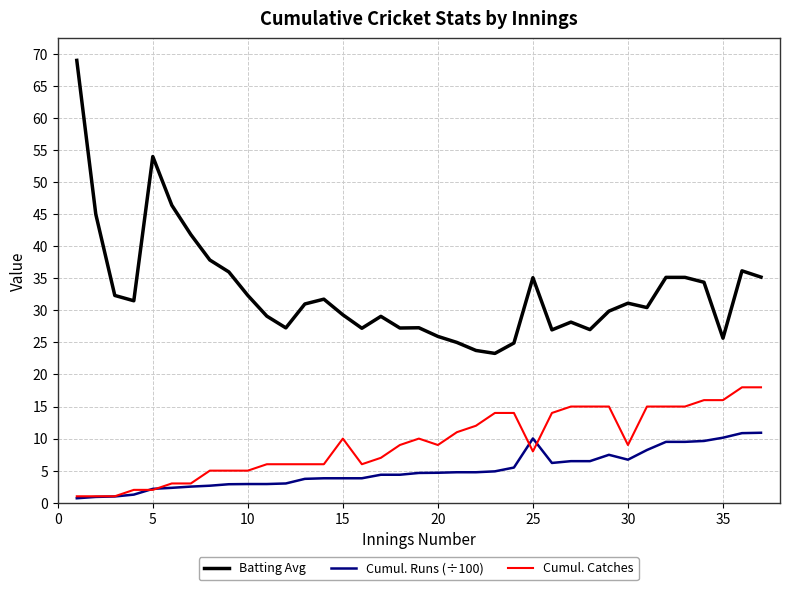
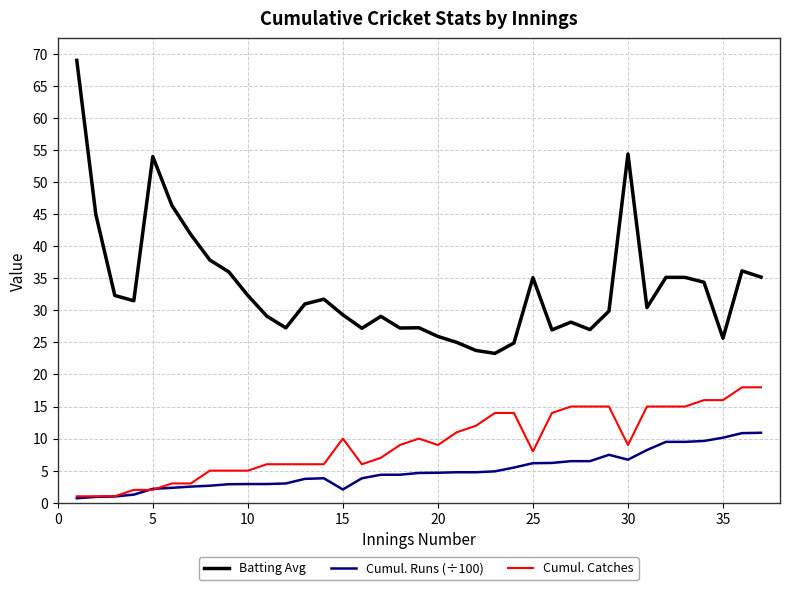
  {
    "Batting Avg": {
      "5": 54,
      "10": 32,
      "15": 29,
      "20": 26,
      "25": 35,
-     "30": 31,
+     "30": 54,
      "35": 26
    },
    "Cumul. Runs (÷100)": {
      "10": 3,
-     "15": 4,
+     "15": 2,
      "20": 5,
-     "25": 10,
+     "25": 6,
      "30": 7,
      "35": 10
    },
    "Cumul. Catches": {
      "10": 5,
      "15": 10,
      "20": 9,
      "25": 8,
      "30": 9,
      "35": 16
    }
  }
